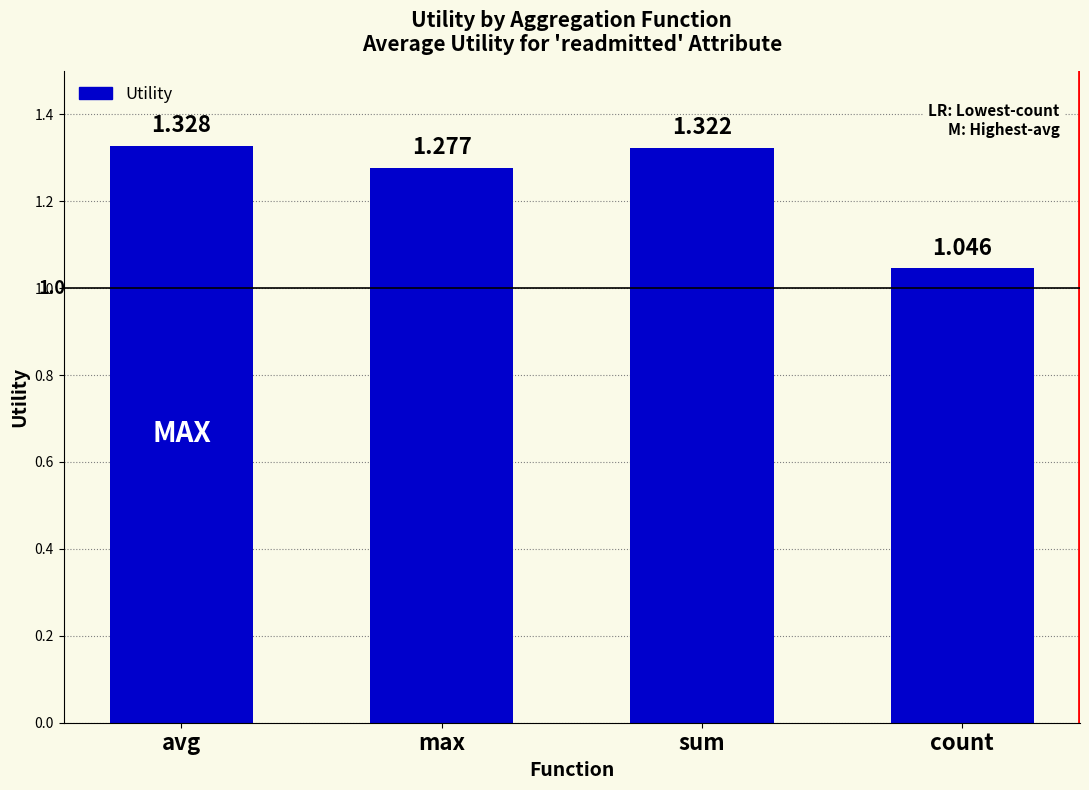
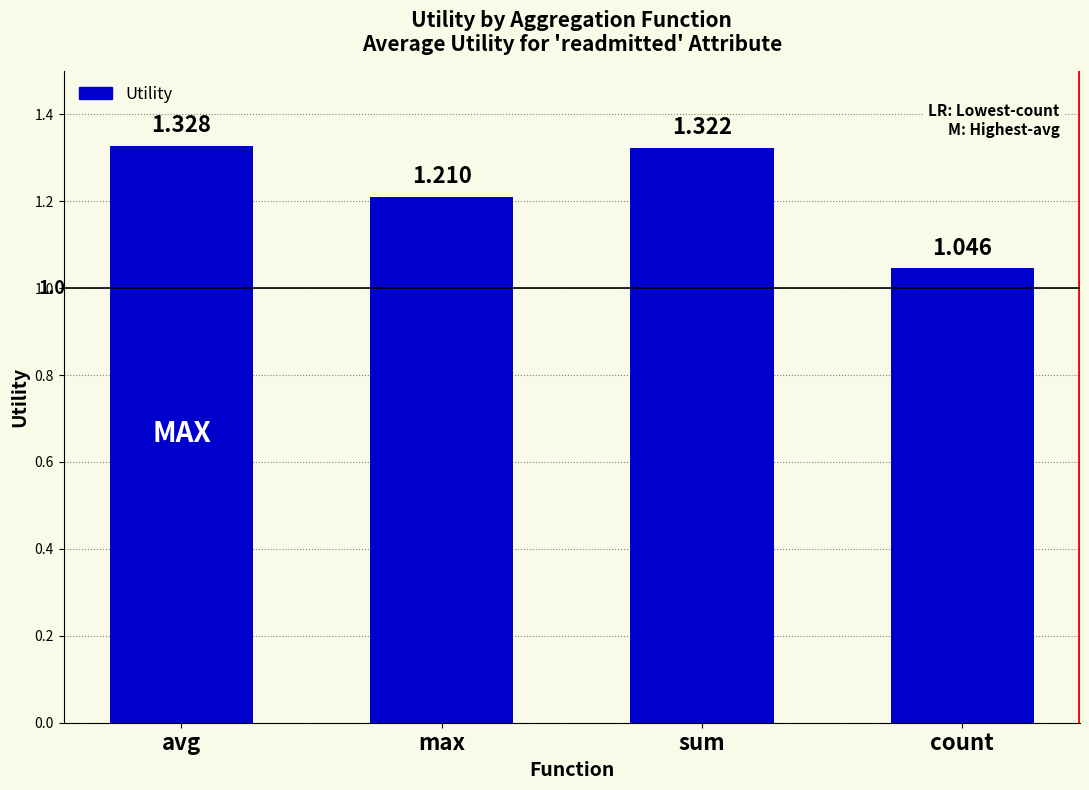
  {
    "avg": 1.328,
-   "max": 1.277,
+   "max": 1.210,
    "sum": 1.322,
    "count": 1.046
  }
